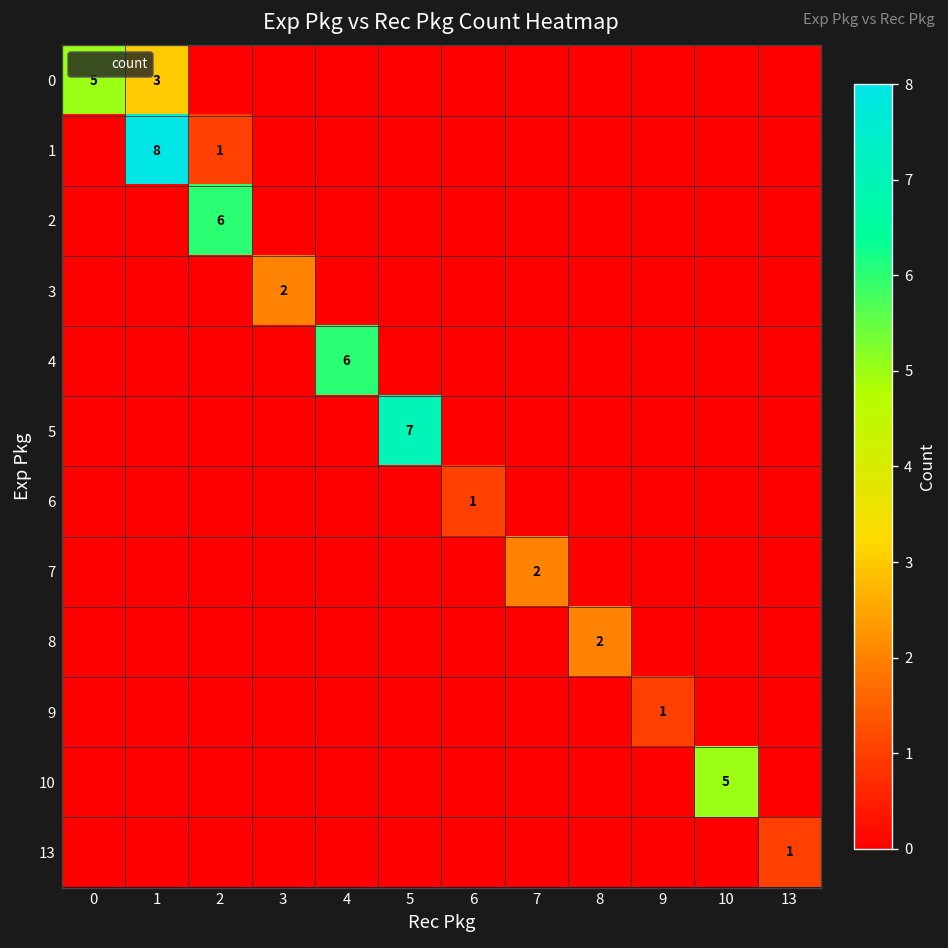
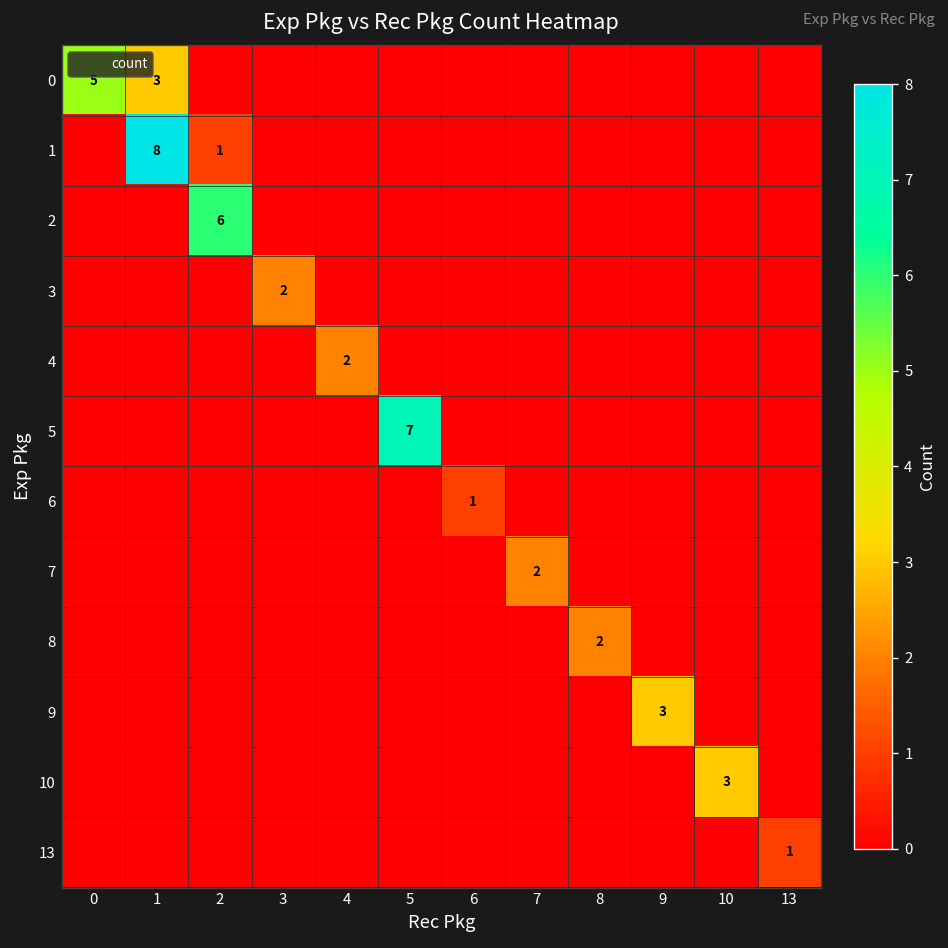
  {
    "0": {
      "1": 3
    },
    "1": {
      "1": 8,
      "2": 1
    },
    "2": {
      "2": 6
    },
    "3": {
      "3": 2
    },
    "4": {
-     "4": 6
+     "4": 2
    },
    "5": {
      "5": 7
    },
    "6": {
      "6": 1
    },
    "7": {
      "7": 2
    },
    "8": {
      "8": 2
    },
    "9": {
-     "9": 1
+     "9": 3
    },
    "10": {
-     "10": 5
+     "10": 3
    },
    "13": {
      "13": 1
    }
  }
